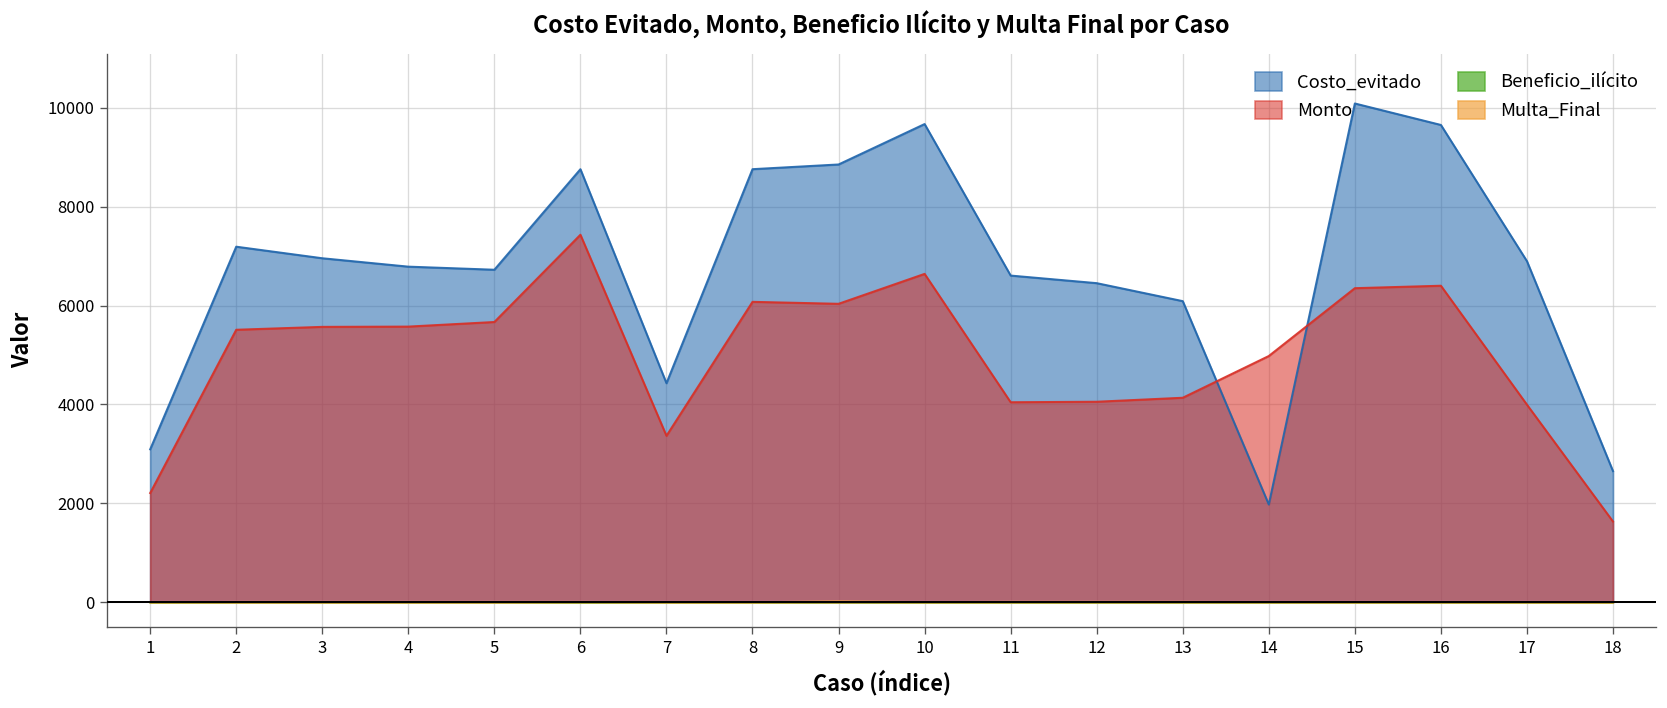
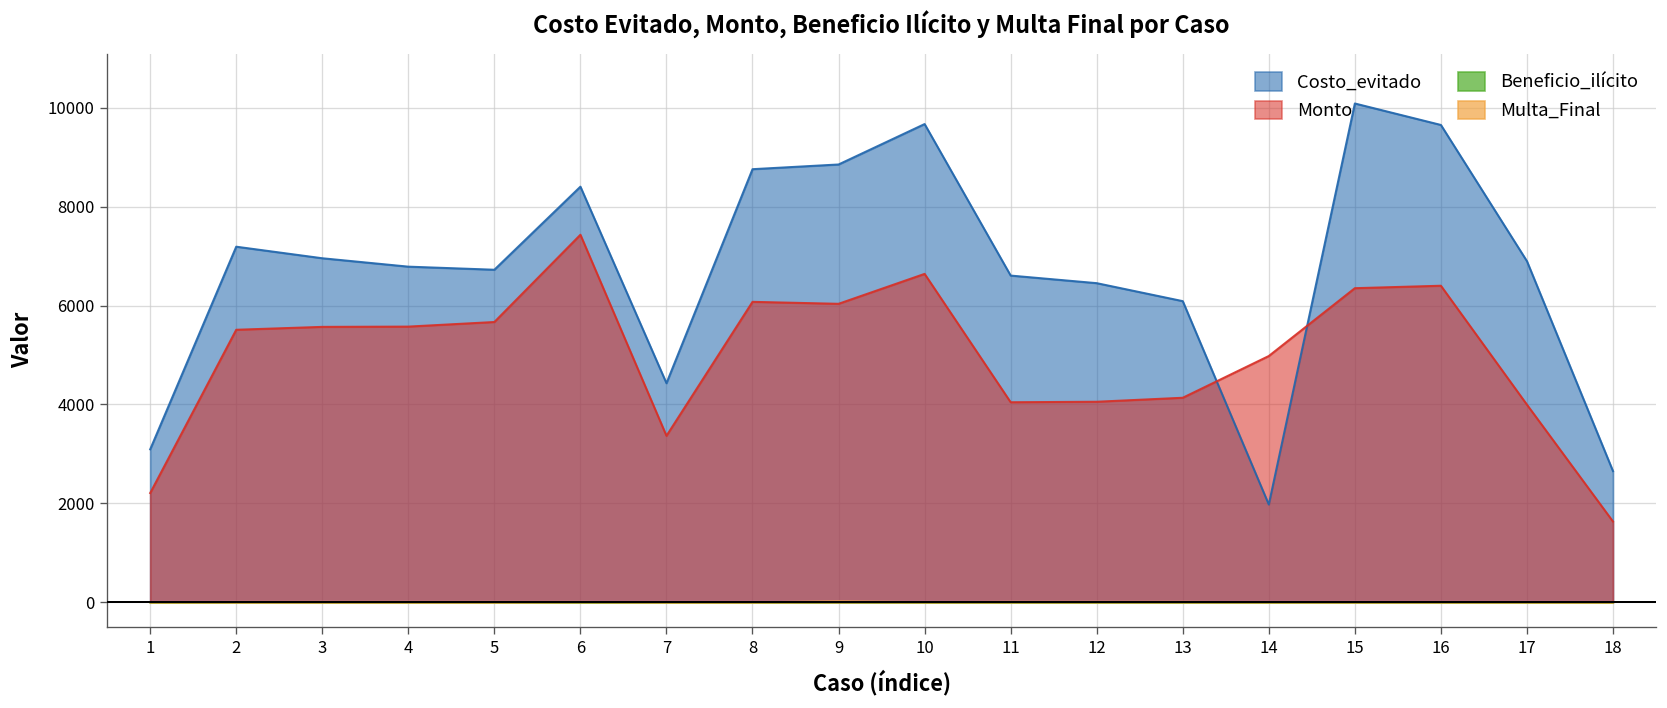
  {
    "Costo_evitado": {
      "1": 3100,
      "2": 7200,
      "3": 7000,
      "4": 6800,
      "5": 6700,
-     "6": 8800,
+     "6": 8400,
      "7": 4400,
      "8": 8800,
      "9": 8900,
      "10": 9700,
      "11": 6600,
      "12": 6500,
      "13": 6100,
      "14": 2000,
      "15": 10100,
      "16": 9600,
      "17": 6900,
      "18": 2700
    },
    "Monto": {
      "1": 2200,
      "2": 5500,
      "3": 5600,
      "4": 5600,
      "5": 5700,
      "6": 7400,
      "7": 3400,
      "8": 6100,
      "9": 6000,
      "10": 6600,
      "11": 4000,
      "12": 4100,
      "13": 4100,
      "14": 5000,
      "15": 6400,
      "16": 6400,
      "17": 4000,
      "18": 1600
    }
  }
